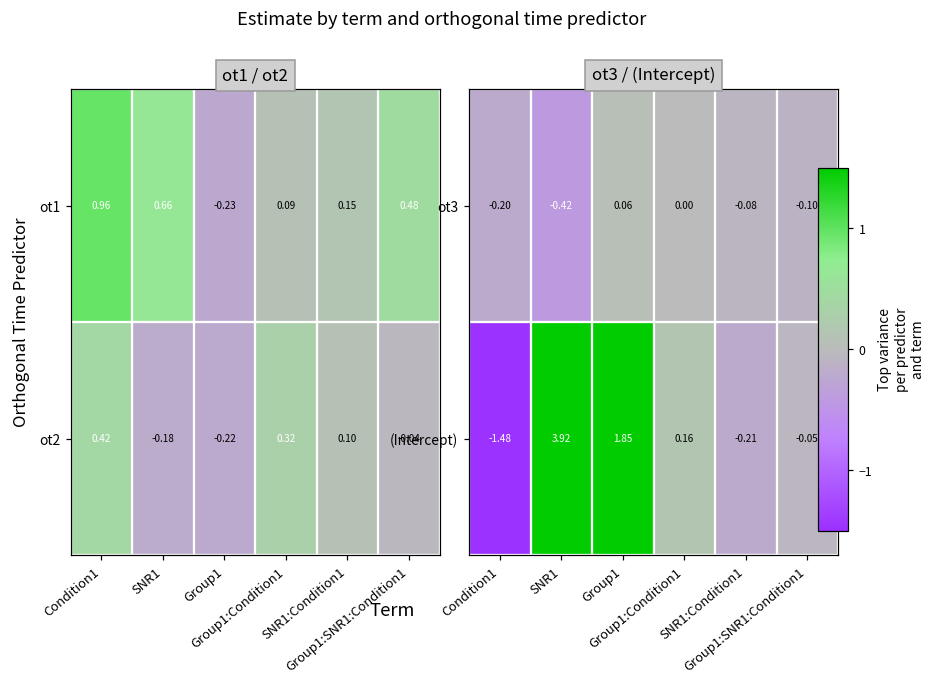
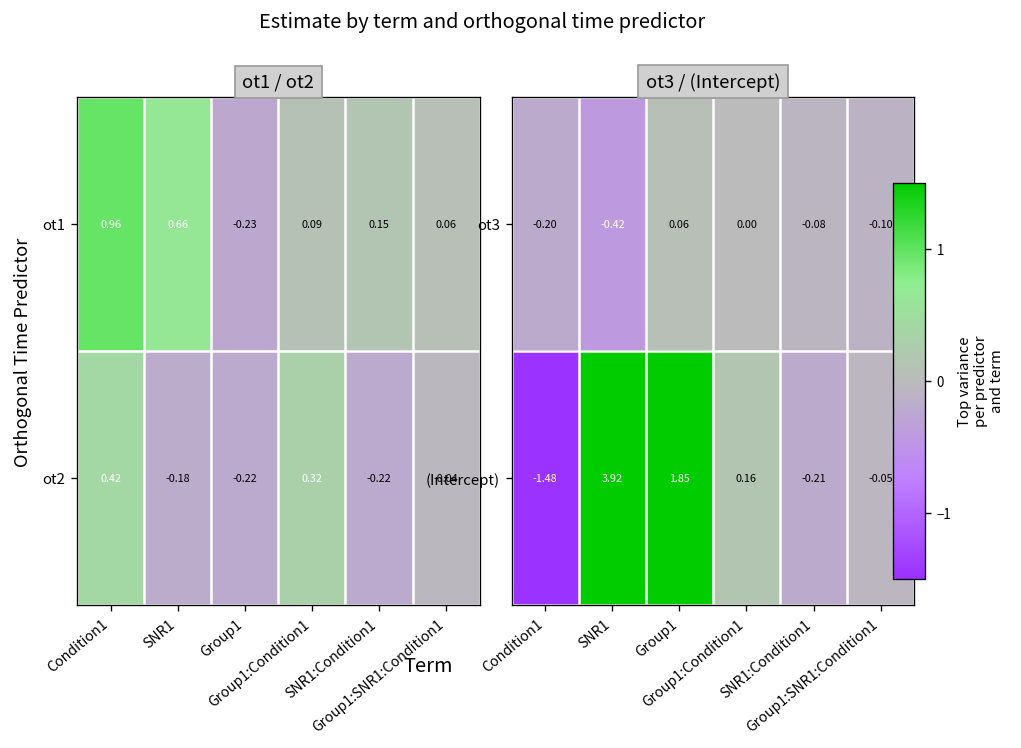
  {
    "ot1 / ot2": {
      "ot1": {
        "Condition1": 0.96,
        "SNR1": 0.66,
        "Group1": -0.23,
        "Group1:Condition1": 0.09,
        "SNR1:Condition1": 0.15,
-       "Group1:SNR1:Condition1": 0.48
+       "Group1:SNR1:Condition1": 0.06
      },
      "ot2": {
        "Condition1": 0.42,
        "SNR1": -0.18,
        "Group1": -0.22,
        "Group1:Condition1": 0.32,
-       "SNR1:Condition1": 0.10,
+       "SNR1:Condition1": -0.22,
        "Group1:SNR1:Condition1": -0.04
      }
    },
    "ot3 / (Intercept)": {
      "ot3": {
        "Condition1": -0.20,
        "SNR1": -0.42,
        "Group1": 0.06,
        "Group1:Condition1": 0.00,
        "SNR1:Condition1": -0.08,
        "Group1:SNR1:Condition1": -0.10
      }
    }
  }
